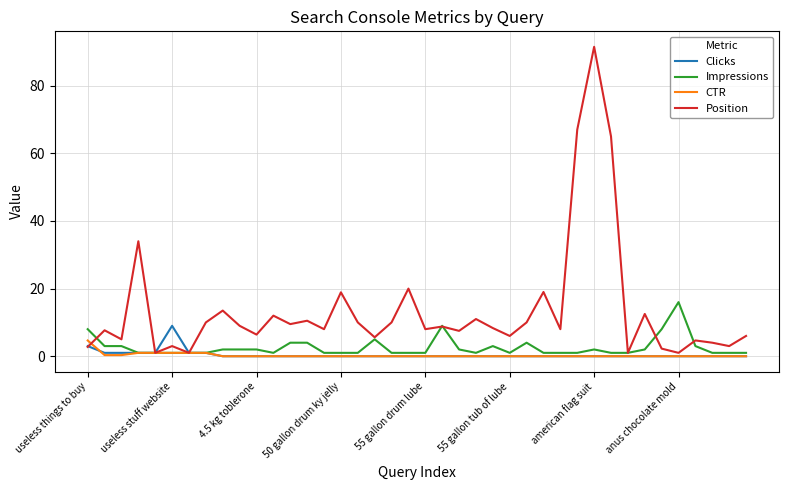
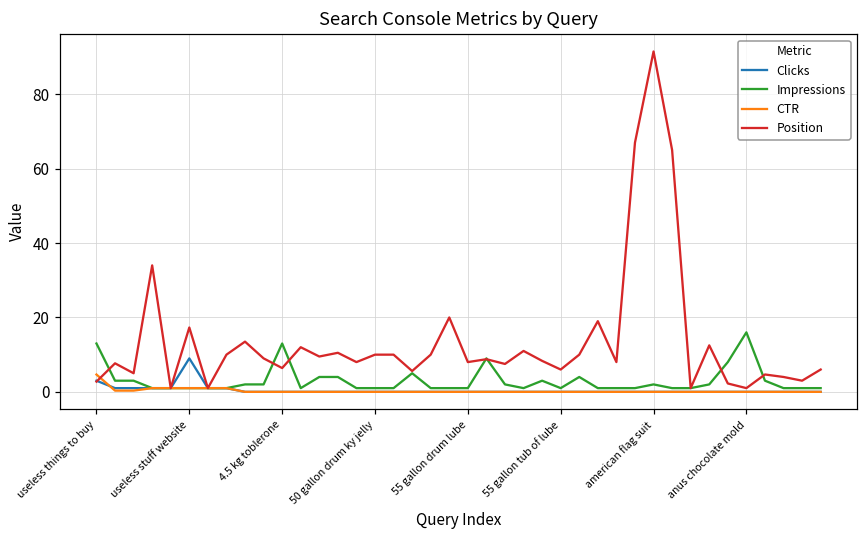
  {
    "Clicks": {
      "useless stuff website": 9
    },
    "Impressions": {
-     "useless things to buy": 8,
-     "4.5 kg toblerone": 2,
+     "useless things to buy": 13,
+     "4.5 kg toblerone": 13,
      "50 gallon drum ky jelly": 1,
      "55 gallon drum lube": 1,
      "55 gallon tub of lube": 1,
      "american flag suit": 2,
      "anus chocolate mold": 16
    },
    "CTR": {
      "useless things to buy": 5
    },
    "Position": {
-     "useless stuff website": 3,
+     "useless stuff website": 17,
      "4.5 kg toblerone": 6,
-     "50 gallon drum ky jelly": 19,
+     "50 gallon drum ky jelly": 10,
      "55 gallon drum lube": 8,
      "55 gallon tub of lube": 6,
      "american flag suit": 92,
      "anus chocolate mold": 1
    }
  }
